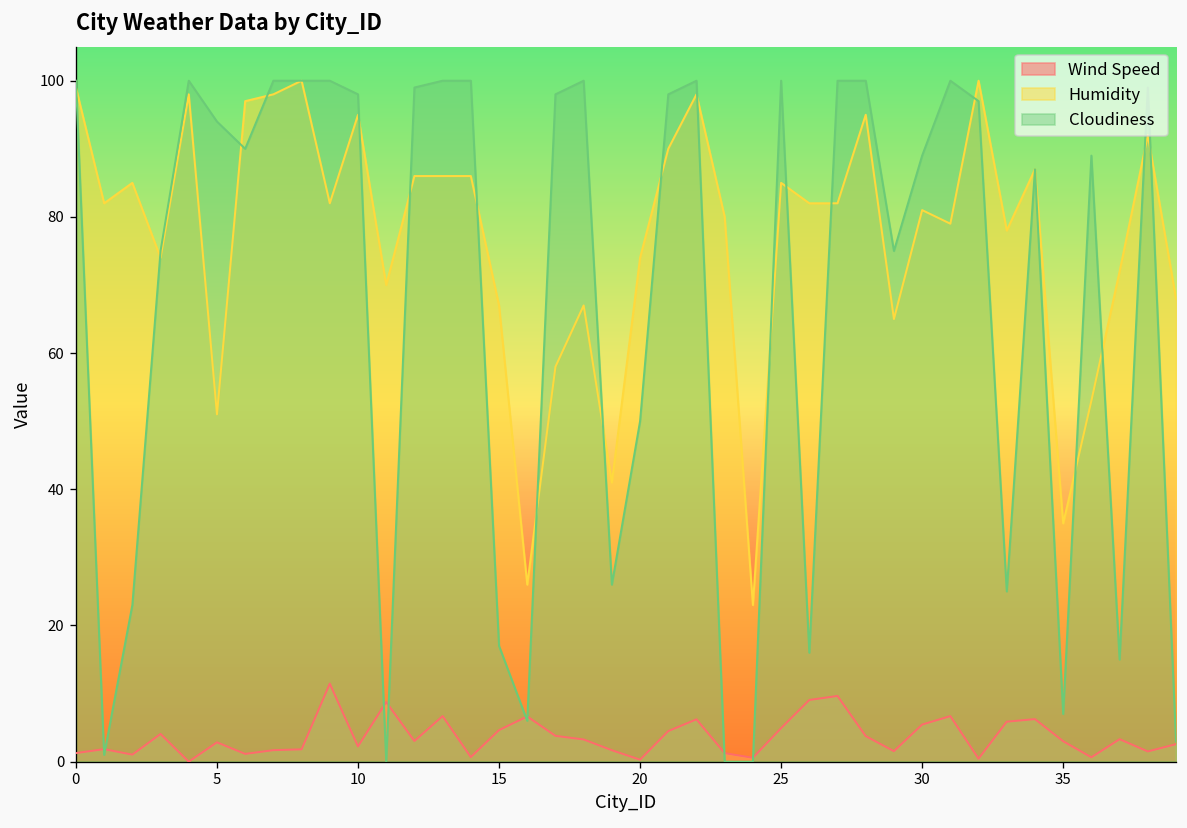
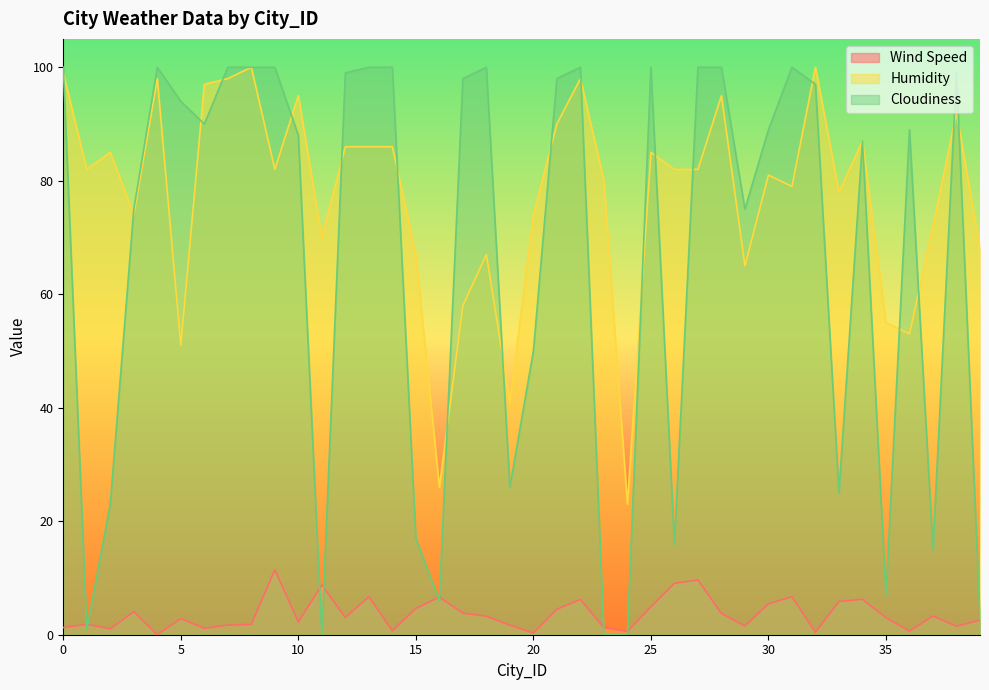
  {
    "Wind Speed": {
      "0": 1,
      "5": 3,
      "10": 2,
      "15": 5,
      "20": 0,
      "25": 5,
      "30": 5,
      "35": 3
    },
    "Humidity": {
      "0": 99,
      "5": 51,
      "10": 95,
      "15": 67,
      "20": 74,
      "25": 85,
      "30": 81,
-     "35": 35
+     "35": 55
    },
    "Cloudiness": {
      "0": 100,
      "5": 94,
-     "10": 98,
+     "10": 88,
      "15": 17,
      "20": 50,
      "25": 100,
      "30": 89,
      "35": 7
    }
  }
